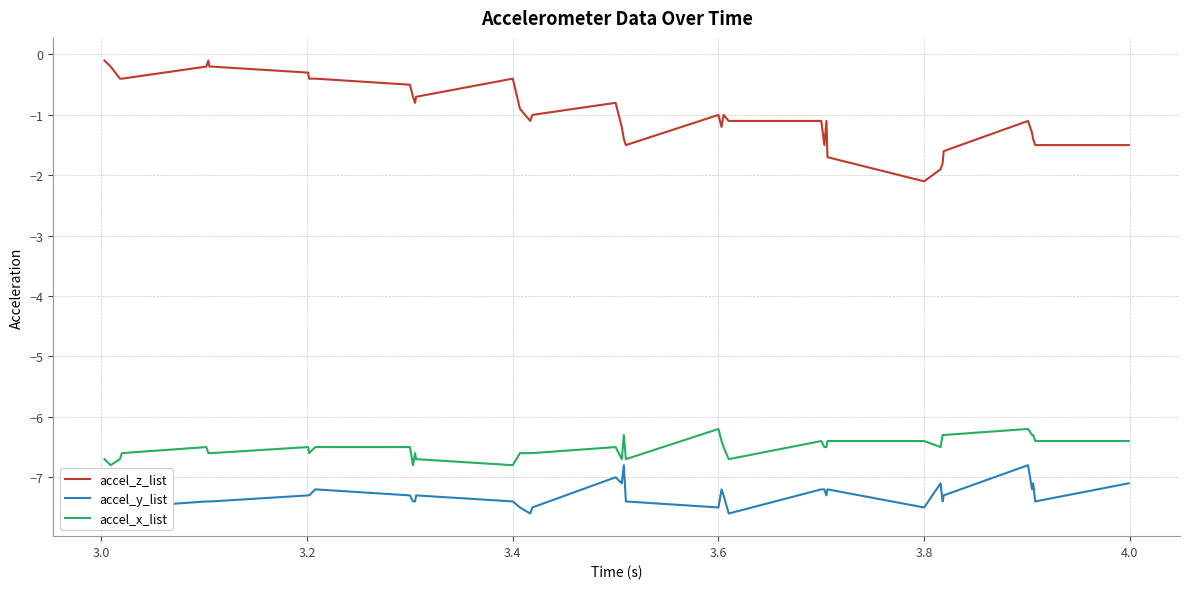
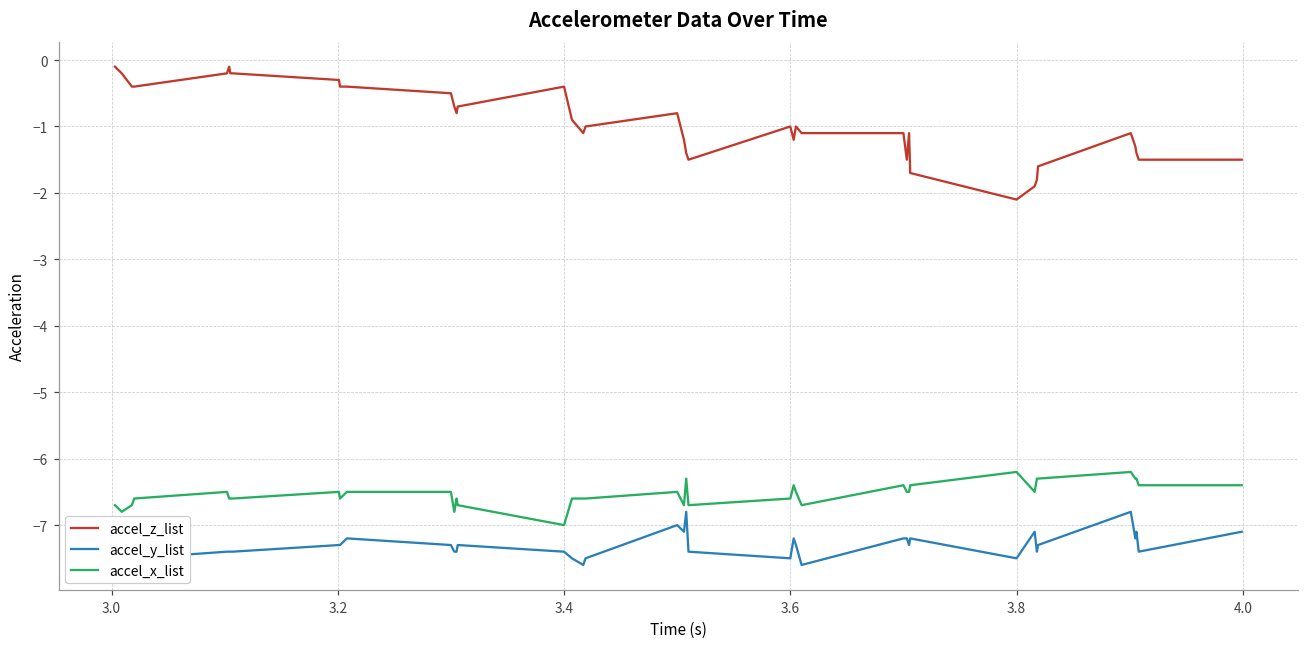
  {
    "accel_z_list": {
      "3.4": -0.4,
      "3.6": -1.0,
      "3.8": -2.1
    },
    "accel_y_list": {
      "3.4": -7.4,
      "3.6": -7.5,
      "3.8": -7.5
    },
    "accel_x_list": {
-     "3.4": -6.8,
-     "3.6": -6.2,
-     "3.8": -6.4
+     "3.4": -7.0,
+     "3.6": -6.6,
+     "3.8": -6.2
    }
  }
